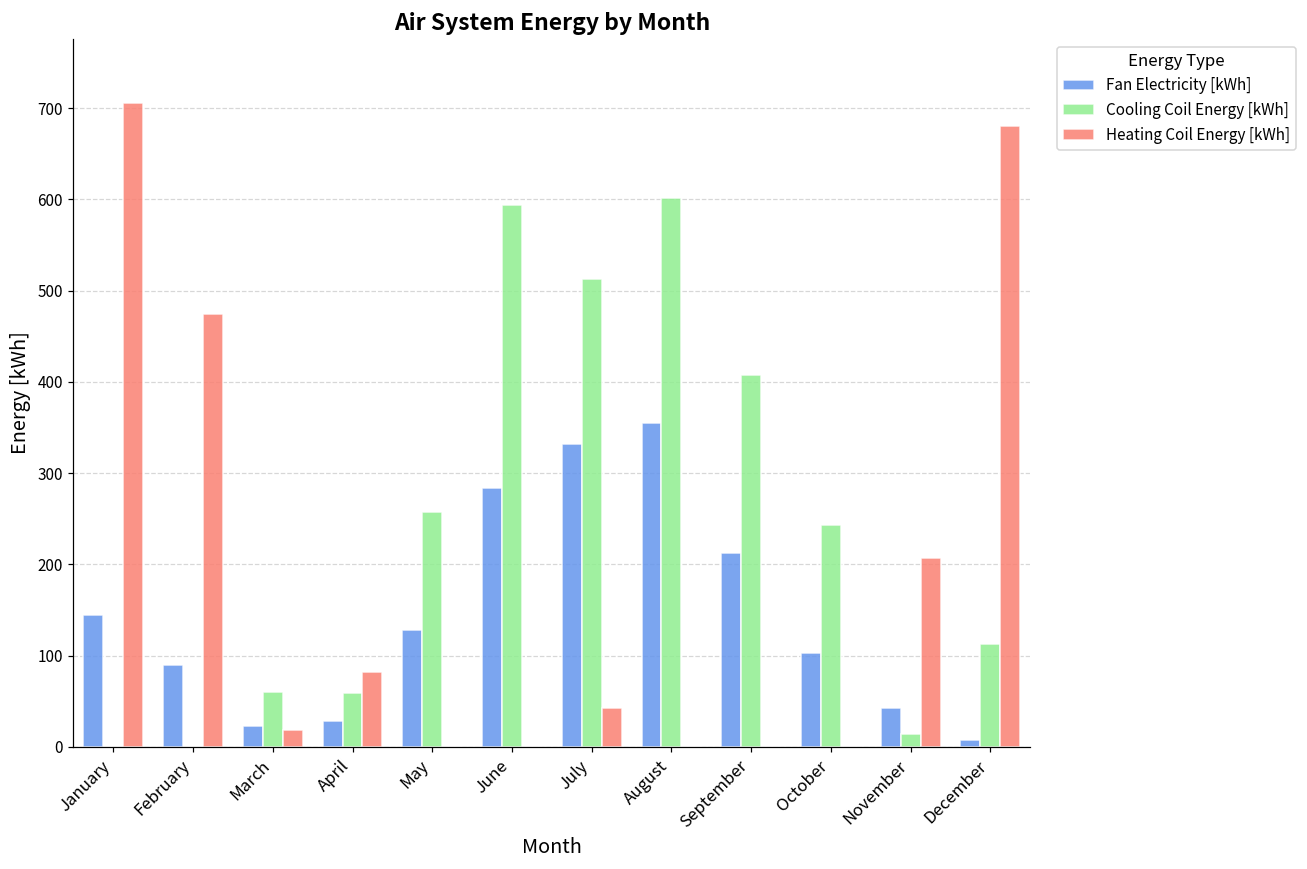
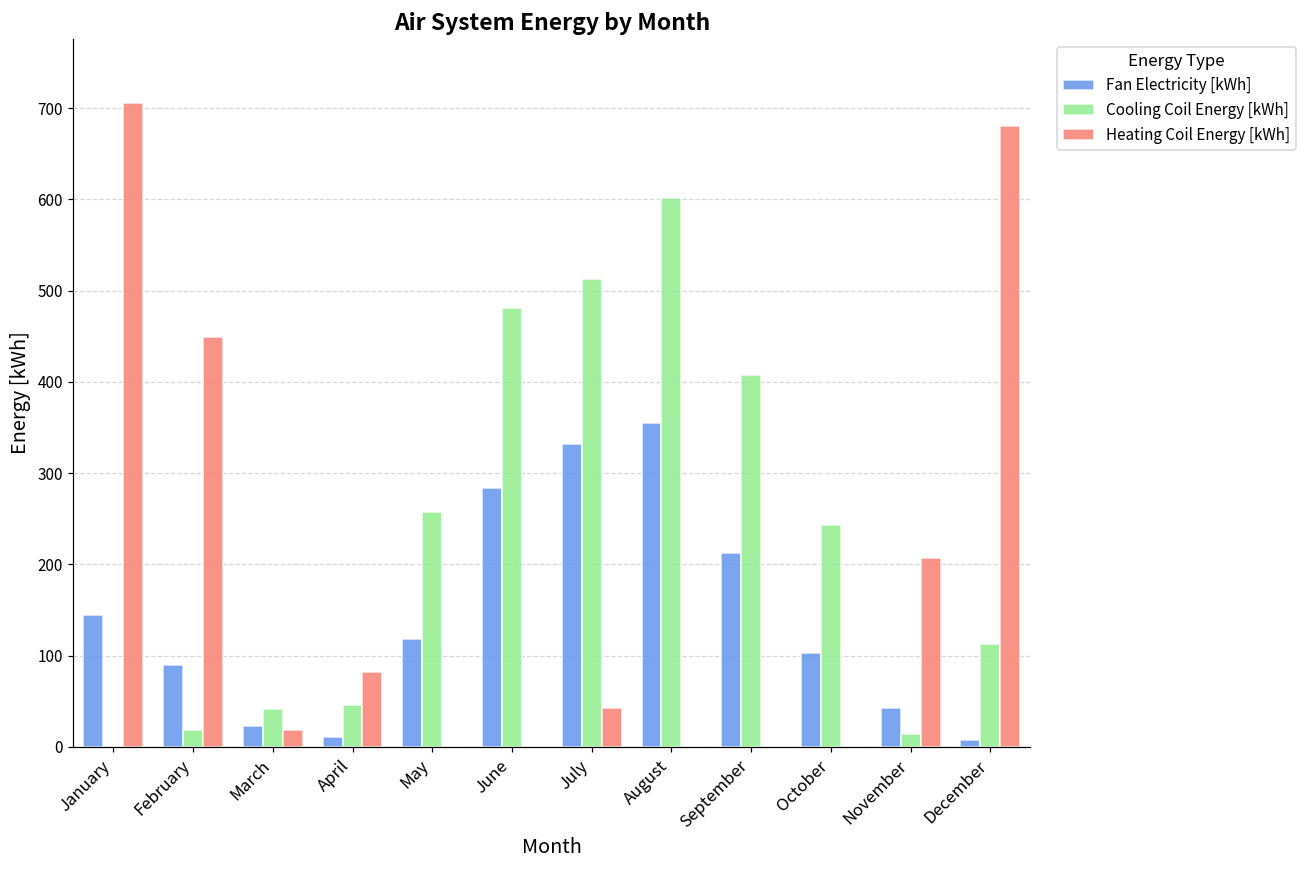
  {
    "Fan Electricity [kWh]": {
      "January": 140,
      "February": 90,
      "March": 20,
-     "April": 30,
-     "May": 130,
+     "April": 10,
+     "May": 120,
      "June": 280,
      "July": 330,
      "August": 350,
      "September": 210,
      "October": 100,
      "November": 40,
      "December": 10
    },
    "Cooling Coil Energy [kWh]": {
      "January": 0,
-     "February": 0,
-     "March": 60,
-     "April": 60,
+     "February": 20,
+     "March": 40,
+     "April": 50,
      "May": 260,
-     "June": 590,
+     "June": 480,
      "July": 510,
      "August": 600,
      "September": 410,
      "October": 240,
      "November": 10,
      "December": 110
    },
    "Heating Coil Energy [kWh]": {
      "January": 710,
-     "February": 470,
+     "February": 450,
      "March": 20,
      "April": 80,
      "May": 0,
      "June": 0,
      "July": 40,
      "August": 0,
      "September": 0,
      "October": 0,
      "November": 210,
      "December": 680
    }
  }
